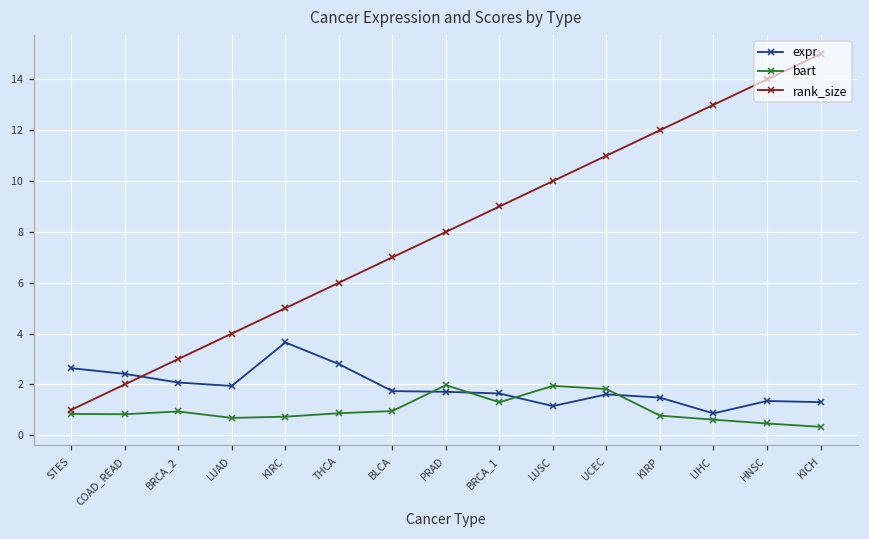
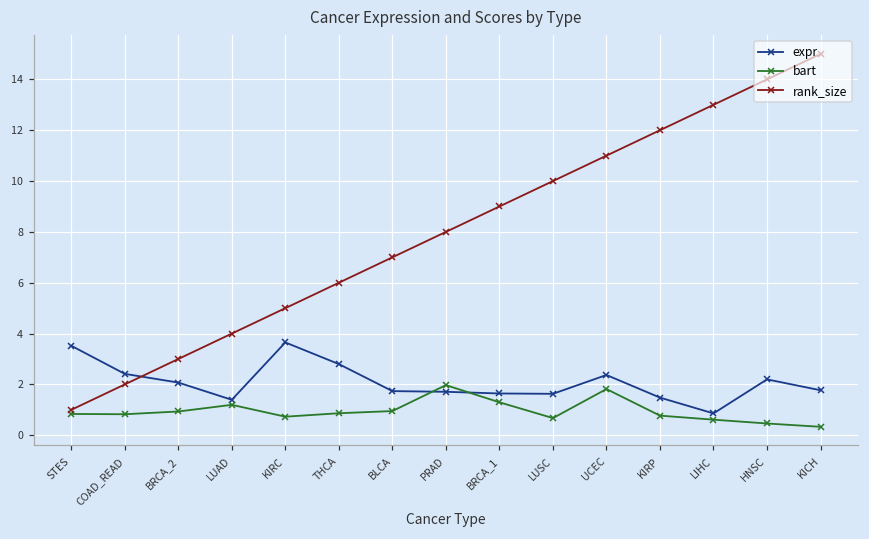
  {
    "expr": {
-     "STES": 2.6,
+     "STES": 3.5,
      "COAD_READ": 2.4,
      "BRCA_2": 2.1,
-     "LUAD": 1.9,
+     "LUAD": 1.4,
      "KIRC": 3.7,
      "THCA": 2.8,
      "BLCA": 1.7,
      "PRAD": 1.7,
      "BRCA_1": 1.6,
-     "LUSC": 1.1,
-     "UCEC": 1.6,
+     "LUSC": 1.6,
+     "UCEC": 2.4,
      "KIRP": 1.5,
      "LIHC": 0.9,
-     "HNSC": 1.3,
-     "KICH": 1.3
+     "HNSC": 2.2,
+     "KICH": 1.8
    },
    "bart": {
      "STES": 0.8,
      "COAD_READ": 0.8,
      "BRCA_2": 0.9,
-     "LUAD": 0.7,
+     "LUAD": 1.2,
      "KIRC": 0.7,
      "THCA": 0.9,
      "BLCA": 1.0,
      "PRAD": 2.0,
      "BRCA_1": 1.3,
-     "LUSC": 1.9,
+     "LUSC": 0.7,
      "UCEC": 1.8,
      "KIRP": 0.8,
      "LIHC": 0.6,
      "HNSC": 0.5,
      "KICH": 0.3
    },
    "rank_size": {
      "STES": 1.0,
      "COAD_READ": 2.0,
      "BRCA_2": 3.0,
      "LUAD": 4.0,
      "KIRC": 5.0,
      "THCA": 6.0,
      "BLCA": 7.0,
      "PRAD": 8.0,
      "BRCA_1": 9.0,
      "LUSC": 10.0,
      "UCEC": 11.0,
      "KIRP": 12.0,
      "LIHC": 13.0
    }
  }
